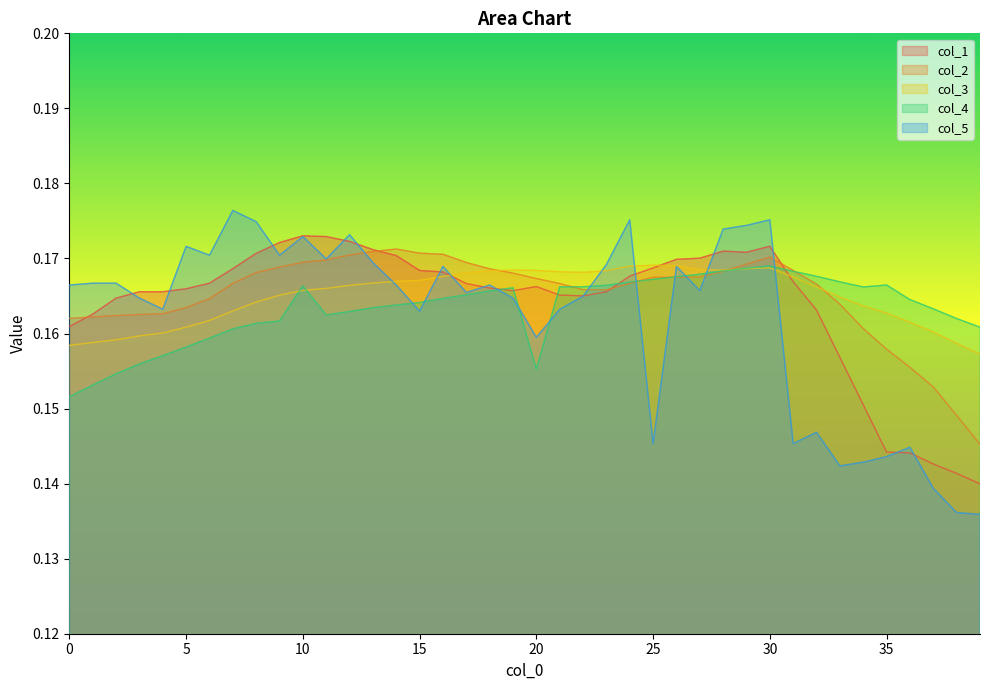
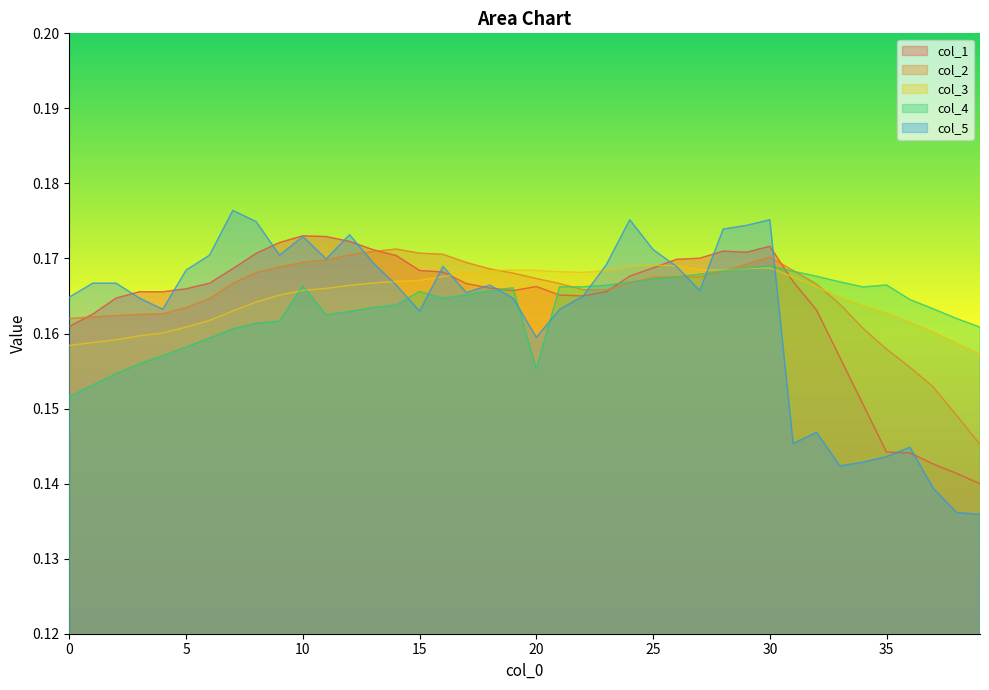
  {
    "col_4": {
      "0": 0.152,
      "5": 0.158,
      "10": 0.166,
-     "15": 0.164,
+     "15": 0.166,
      "20": 0.155,
      "35": 0.166
    },
    "col_5": {
-     "0": 0.166,
-     "5": 0.172,
+     "0": 0.165,
+     "5": 0.168,
      "15": 0.163,
      "20": 0.159,
-     "25": 0.145,
+     "25": 0.171,
      "30": 0.175,
      "35": 0.144
    }
  }
